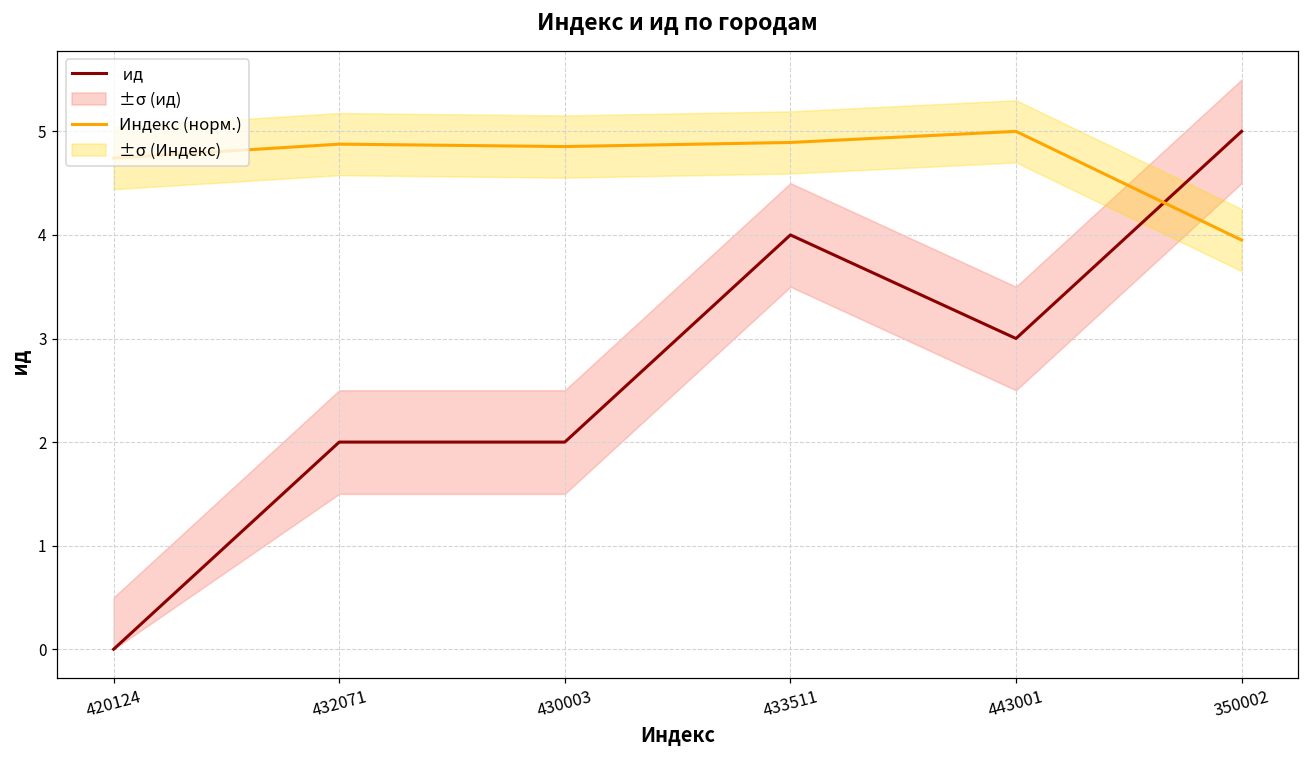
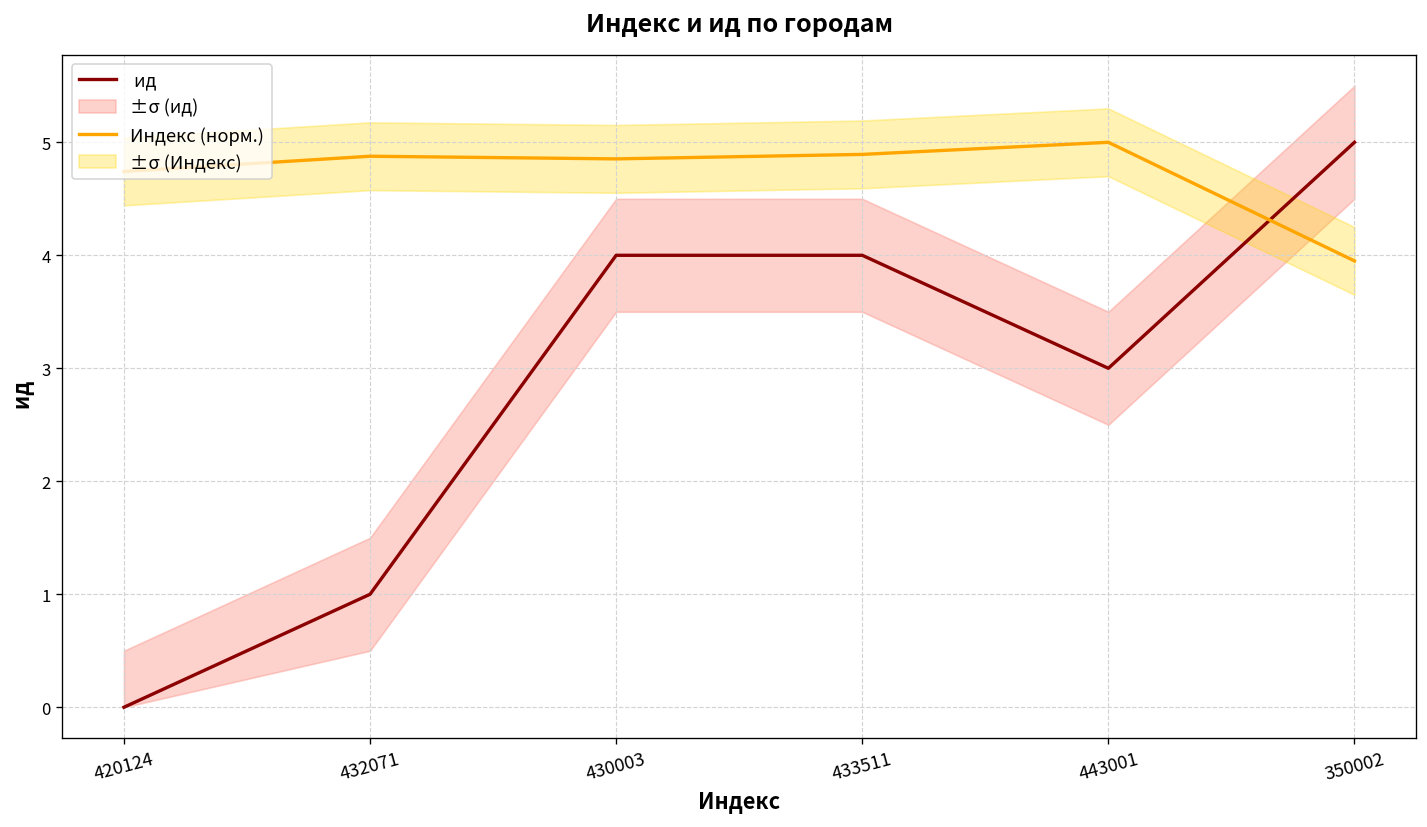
  {
    "ид": {
      "420124": 0,
-     "432071": 2,
-     "430003": 2,
+     "432071": 1,
+     "430003": 4,
      "433511": 4,
      "443001": 3,
      "350002": 5
    },
    "±σ (ид)": {
      "420124": 0.5
    }
  }
